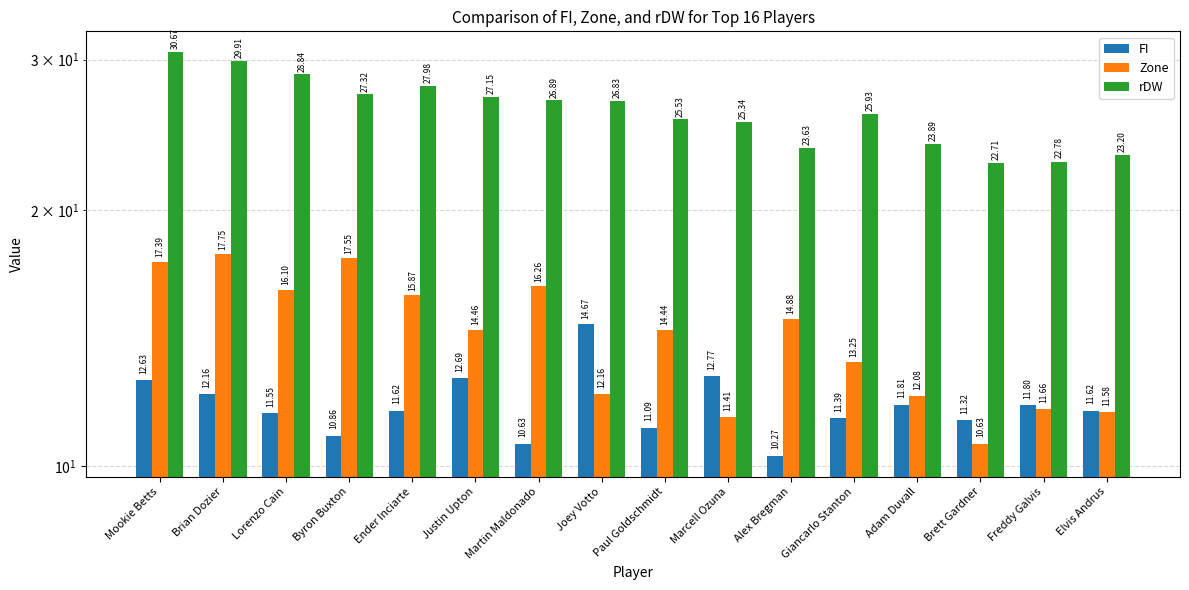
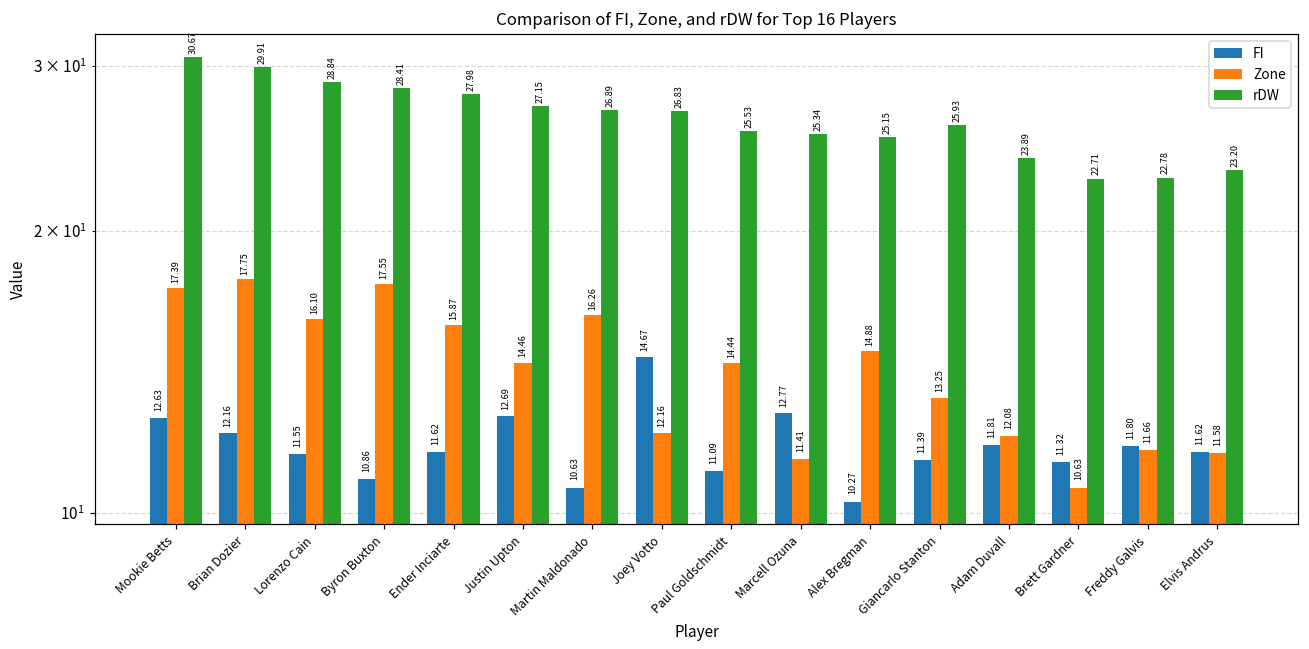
  {
    "FI": {
      "Mookie Betts": 12.63,
      "Brian Dozier": 12.16,
      "Lorenzo Cain": 11.55,
      "Byron Buxton": 10.86,
      "Ender Inciarte": 11.62,
      "Justin Upton": 12.69,
      "Martin Maldonado": 10.63,
      "Joey Votto": 14.67,
      "Paul Goldschmidt": 11.09,
      "Marcell Ozuna": 12.77,
      "Alex Bregman": 10.27,
      "Giancarlo Stanton": 11.39,
      "Adam Duvall": 11.81,
      "Brett Gardner": 11.32,
      "Freddy Galvis": 11.80,
      "Elvis Andrus": 11.62
    },
    "Zone": {
      "Mookie Betts": 17.39,
      "Brian Dozier": 17.75,
      "Lorenzo Cain": 16.10,
      "Byron Buxton": 17.55,
      "Ender Inciarte": 15.87,
      "Justin Upton": 14.46,
      "Martin Maldonado": 16.26,
      "Joey Votto": 12.16,
      "Paul Goldschmidt": 14.44,
      "Marcell Ozuna": 11.41,
      "Alex Bregman": 14.88,
      "Giancarlo Stanton": 13.25,
      "Adam Duvall": 12.08,
      "Brett Gardner": 10.63,
      "Freddy Galvis": 11.66,
      "Elvis Andrus": 11.58
    },
    "rDW": {
      "Mookie Betts": 30.67,
      "Brian Dozier": 29.91,
      "Lorenzo Cain": 28.84,
-     "Byron Buxton": 27.32,
+     "Byron Buxton": 28.41,
      "Ender Inciarte": 27.98,
      "Justin Upton": 27.15,
      "Martin Maldonado": 26.89,
      "Joey Votto": 26.83,
      "Paul Goldschmidt": 25.53,
      "Marcell Ozuna": 25.34,
-     "Alex Bregman": 23.63,
+     "Alex Bregman": 25.15,
      "Giancarlo Stanton": 25.93,
      "Adam Duvall": 23.89,
      "Brett Gardner": 22.71,
      "Freddy Galvis": 22.78,
      "Elvis Andrus": 23.20
    }
  }
